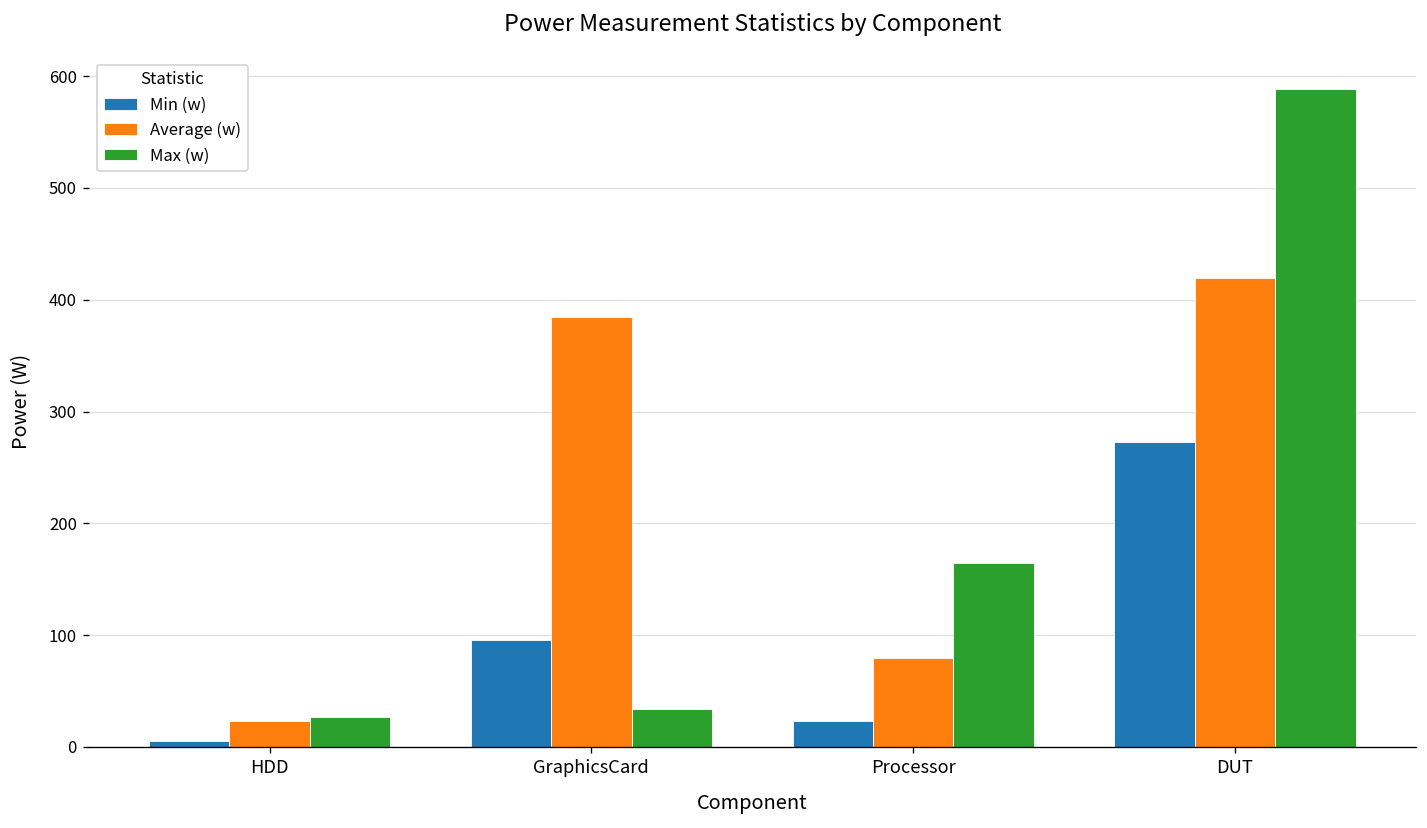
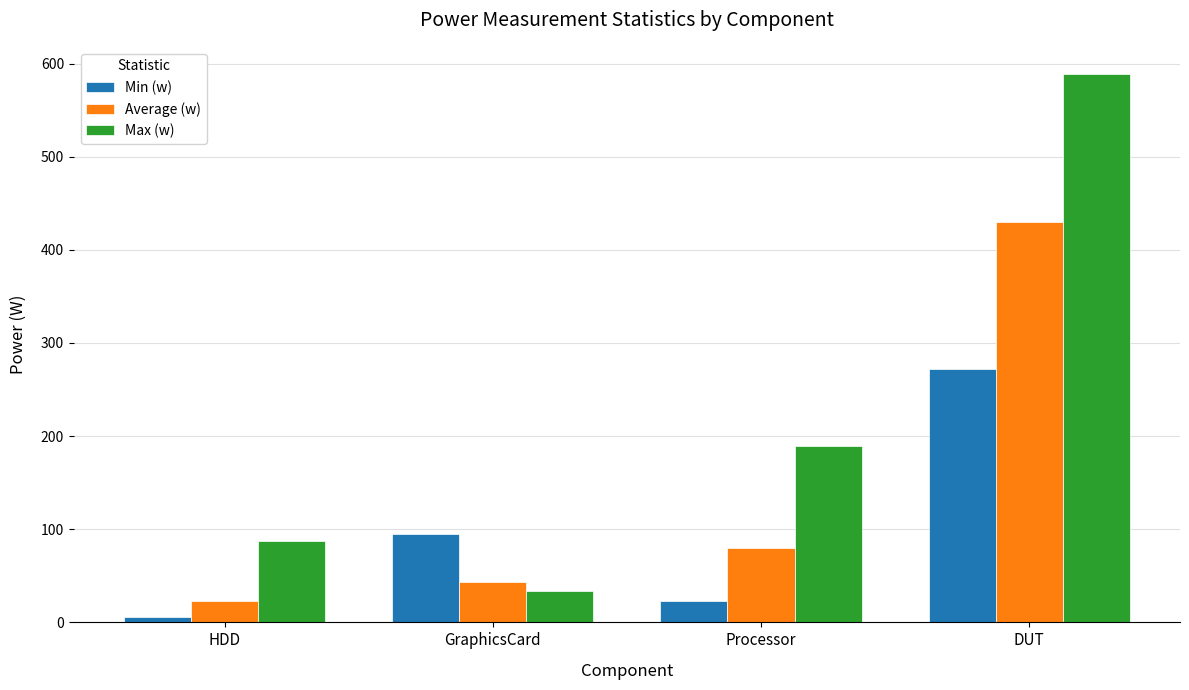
  {
    "Min (w)": {
      "HDD": 10,
      "GraphicsCard": 100,
      "Processor": 20,
      "DUT": 270
    },
    "Average (w)": {
      "HDD": 20,
-     "GraphicsCard": 380,
+     "GraphicsCard": 40,
      "Processor": 80,
-     "DUT": 420
+     "DUT": 430
    },
    "Max (w)": {
-     "HDD": 30,
+     "HDD": 90,
      "GraphicsCard": 30,
-     "Processor": 160,
+     "Processor": 190,
      "DUT": 590
    }
  }
